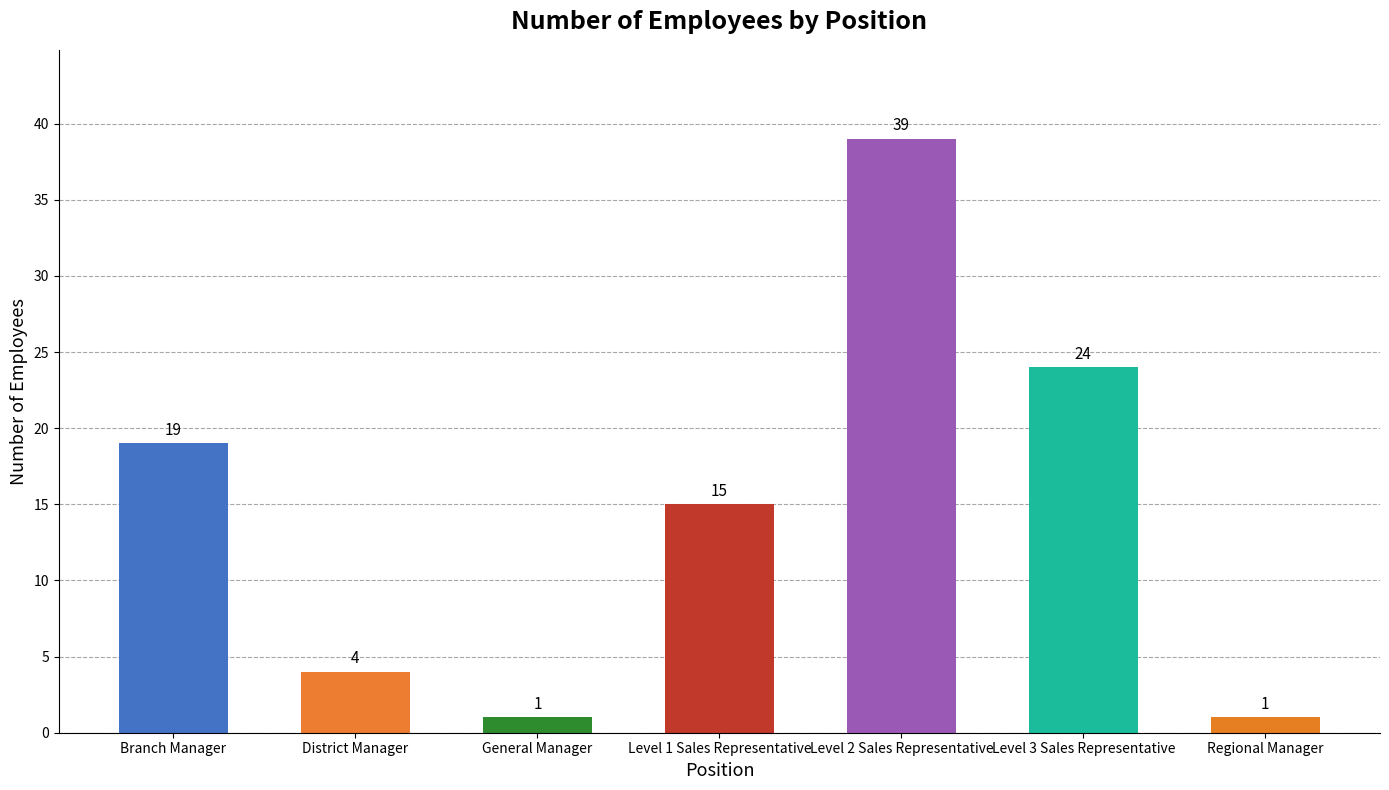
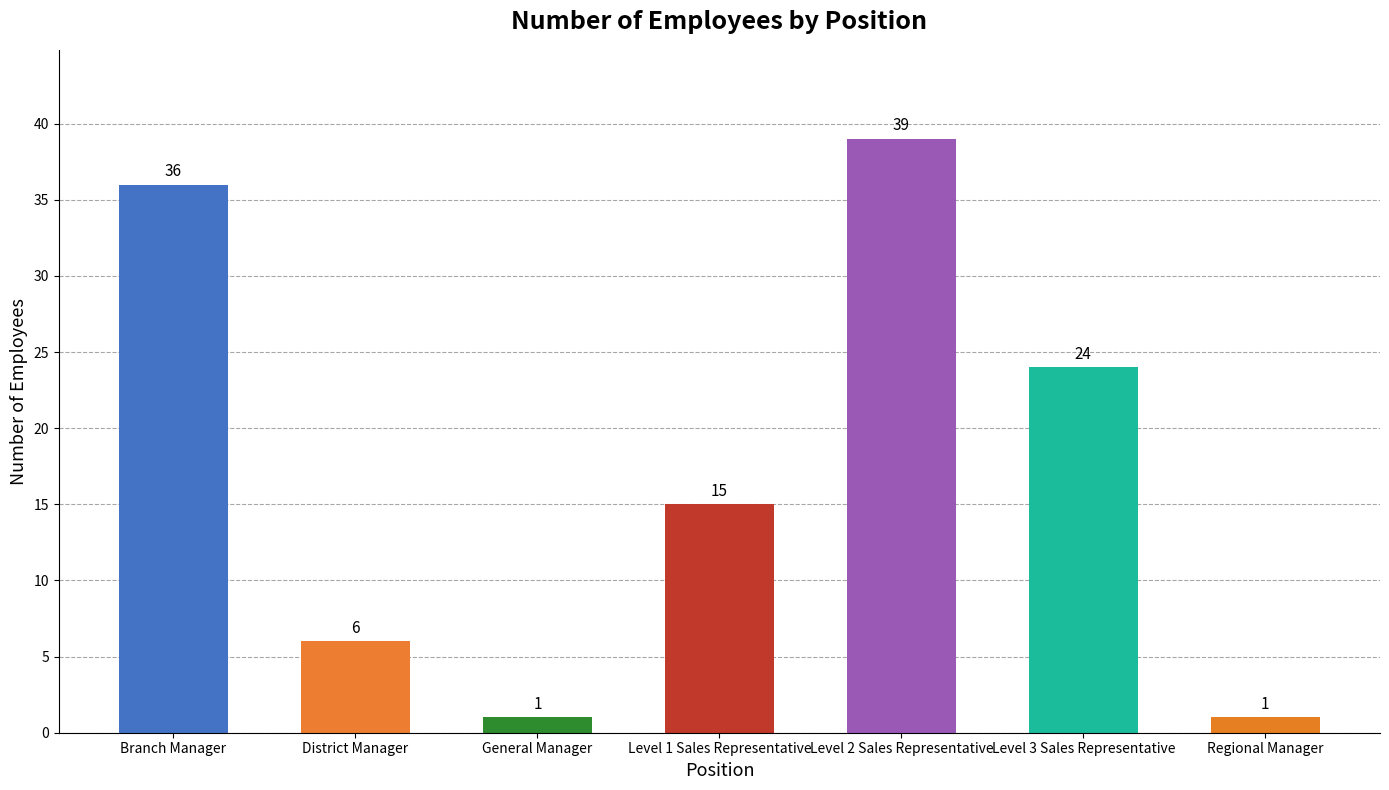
  {
-   "Branch Manager": 19,
-   "District Manager": 4,
+   "Branch Manager": 36,
+   "District Manager": 6,
    "General Manager": 1,
    "Level 1 Sales Representative": 15,
    "Level 2 Sales Representative": 39,
    "Level 3 Sales Representative": 24,
    "Regional Manager": 1
  }
